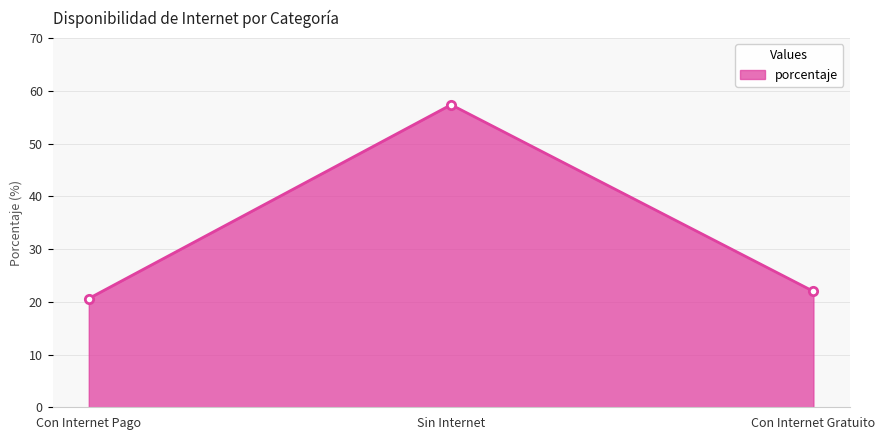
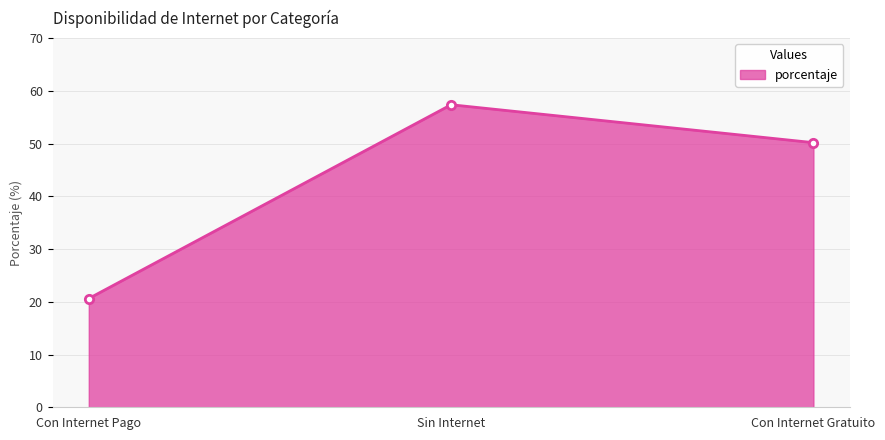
  {
    "Con Internet Pago": 21,
    "Sin Internet": 57,
-   "Con Internet Gratuito": 22
+   "Con Internet Gratuito": 50
  }
